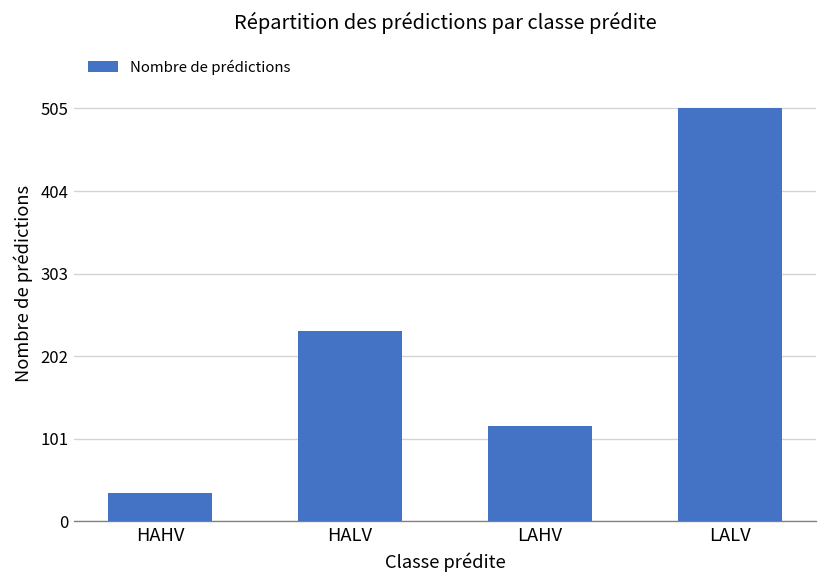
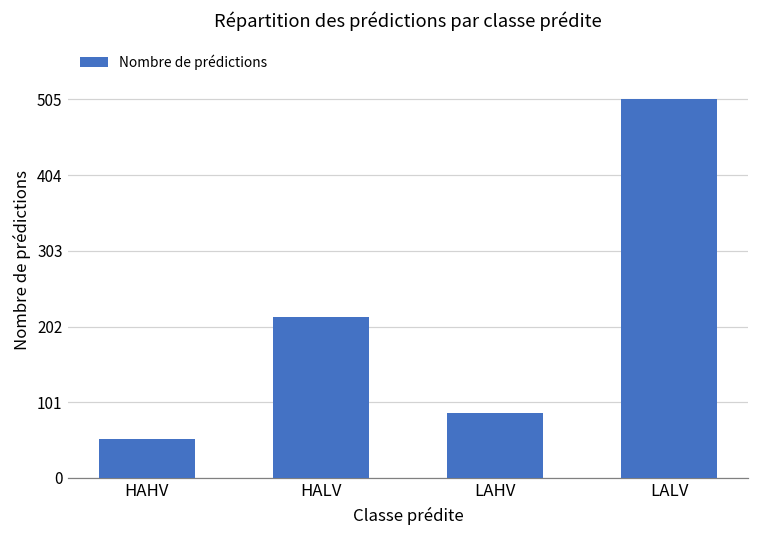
  {
-   "HAHV": 40,
-   "HALV": 230,
-   "LAHV": 120,
+   "HAHV": 50,
+   "HALV": 220,
+   "LAHV": 90,
    "LALV": 510
  }
